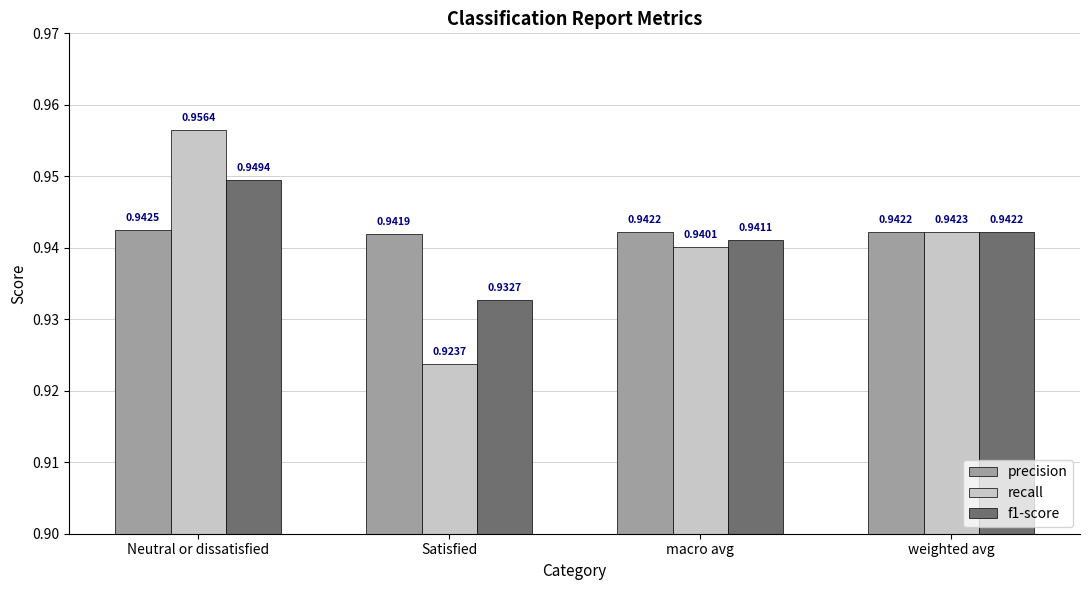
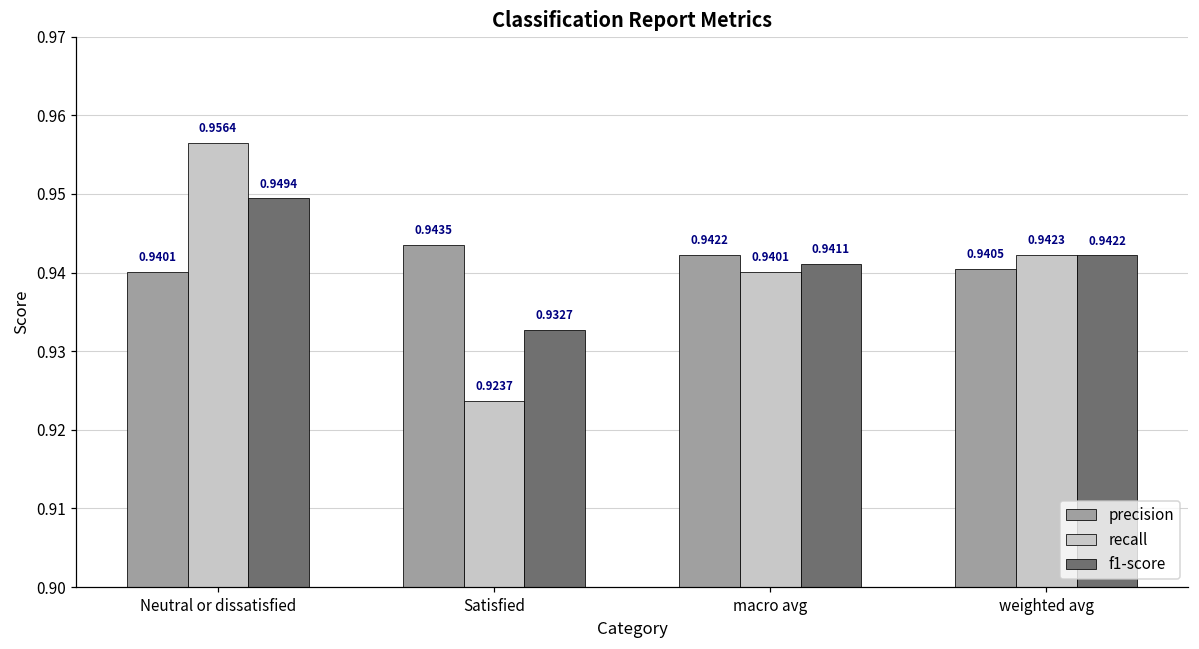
  {
    "precision": {
-     "Neutral or dissatisfied": 0.9425,
-     "Satisfied": 0.9419,
+     "Neutral or dissatisfied": 0.9401,
+     "Satisfied": 0.9435,
      "macro avg": 0.9422,
-     "weighted avg": 0.9422
+     "weighted avg": 0.9405
    },
    "recall": {
      "Neutral or dissatisfied": 0.9564,
      "Satisfied": 0.9237,
      "macro avg": 0.9401,
      "weighted avg": 0.9423
    },
    "f1-score": {
      "Neutral or dissatisfied": 0.9494,
      "Satisfied": 0.9327,
      "macro avg": 0.9411,
      "weighted avg": 0.9422
    }
  }
